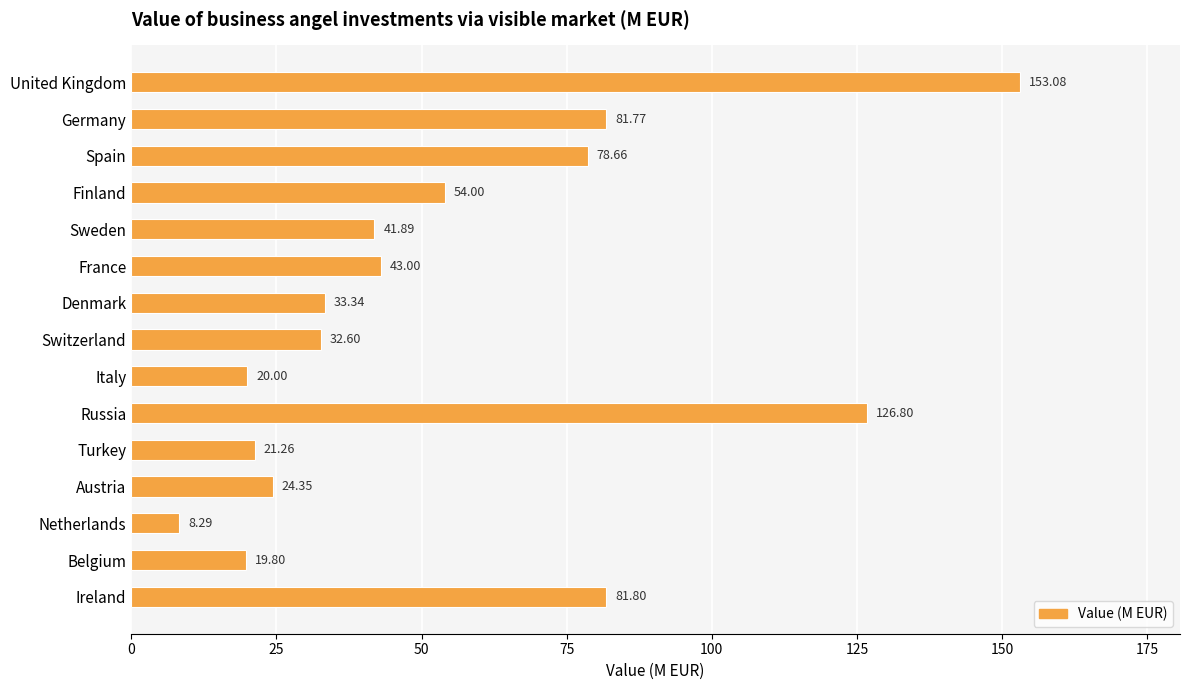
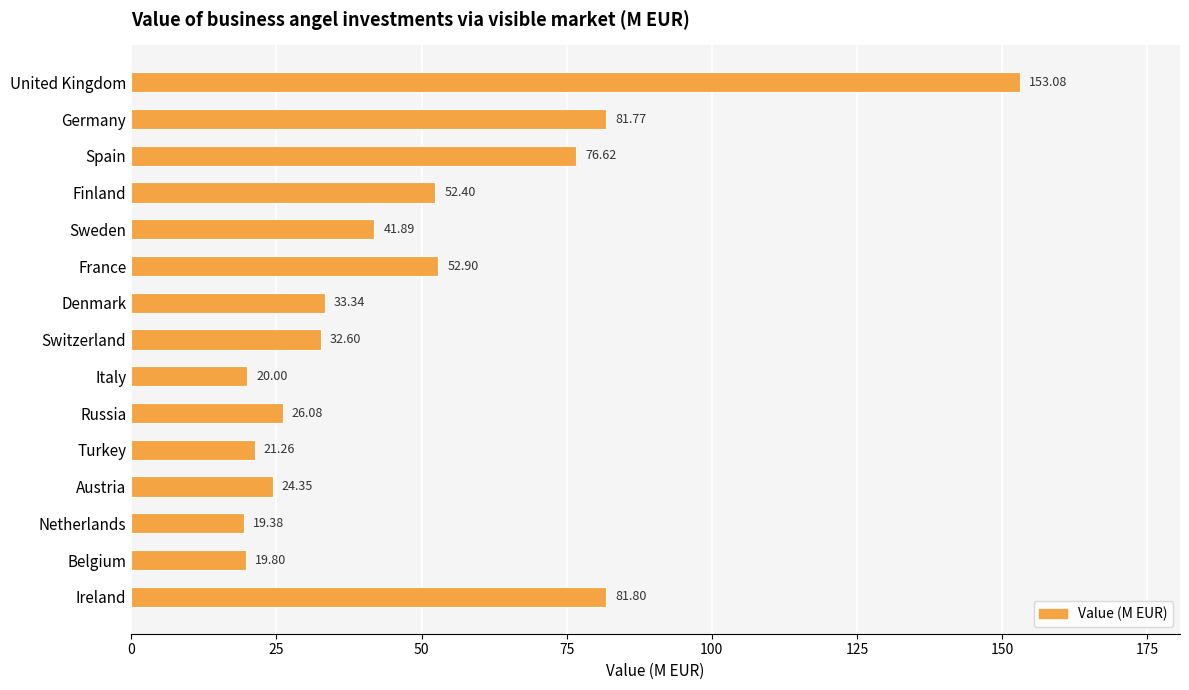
  {
    "United Kingdom": 153.08,
    "Germany": 81.77,
-   "Spain": 78.66,
-   "Finland": 54.00,
+   "Spain": 76.62,
+   "Finland": 52.40,
    "Sweden": 41.89,
-   "France": 43.00,
+   "France": 52.90,
    "Denmark": 33.34,
    "Switzerland": 32.60,
    "Italy": 20.00,
-   "Russia": 126.80,
+   "Russia": 26.08,
    "Turkey": 21.26,
    "Austria": 24.35,
-   "Netherlands": 8.29,
+   "Netherlands": 19.38,
    "Belgium": 19.80,
    "Ireland": 81.80
  }
